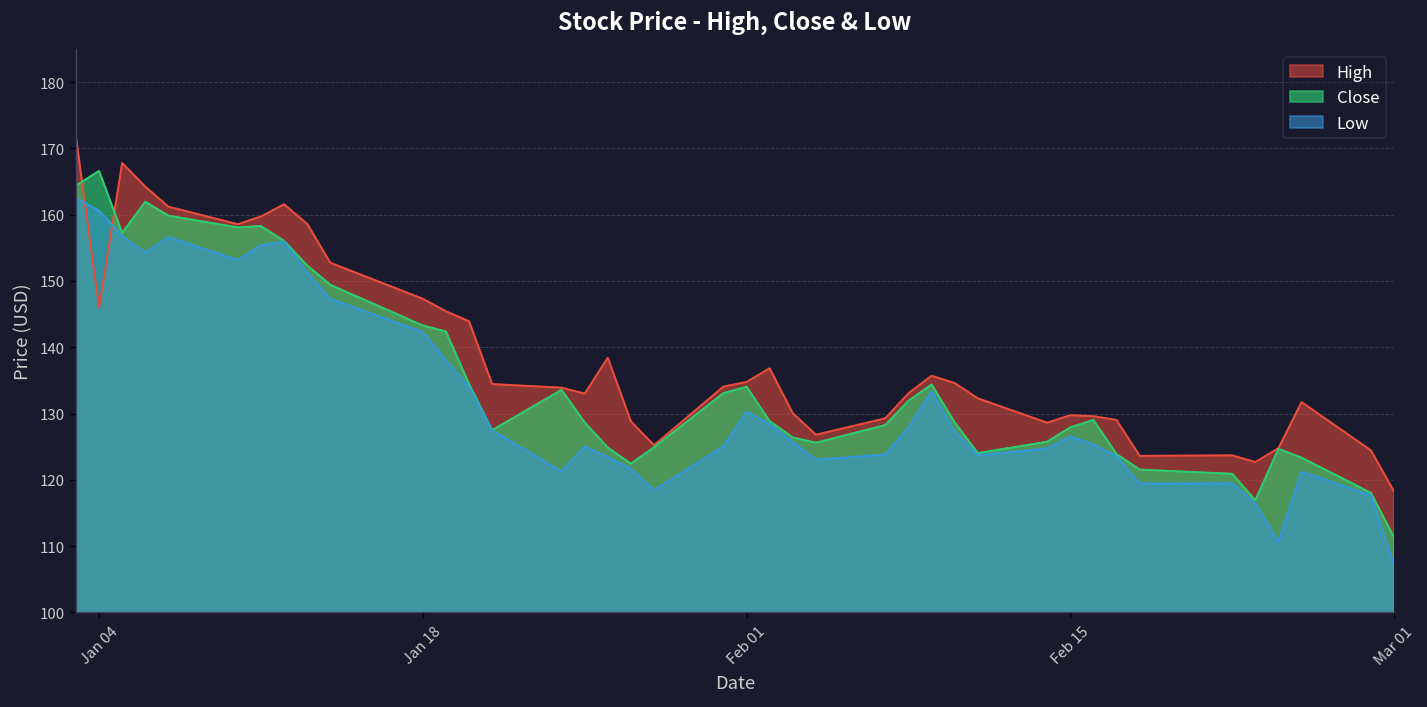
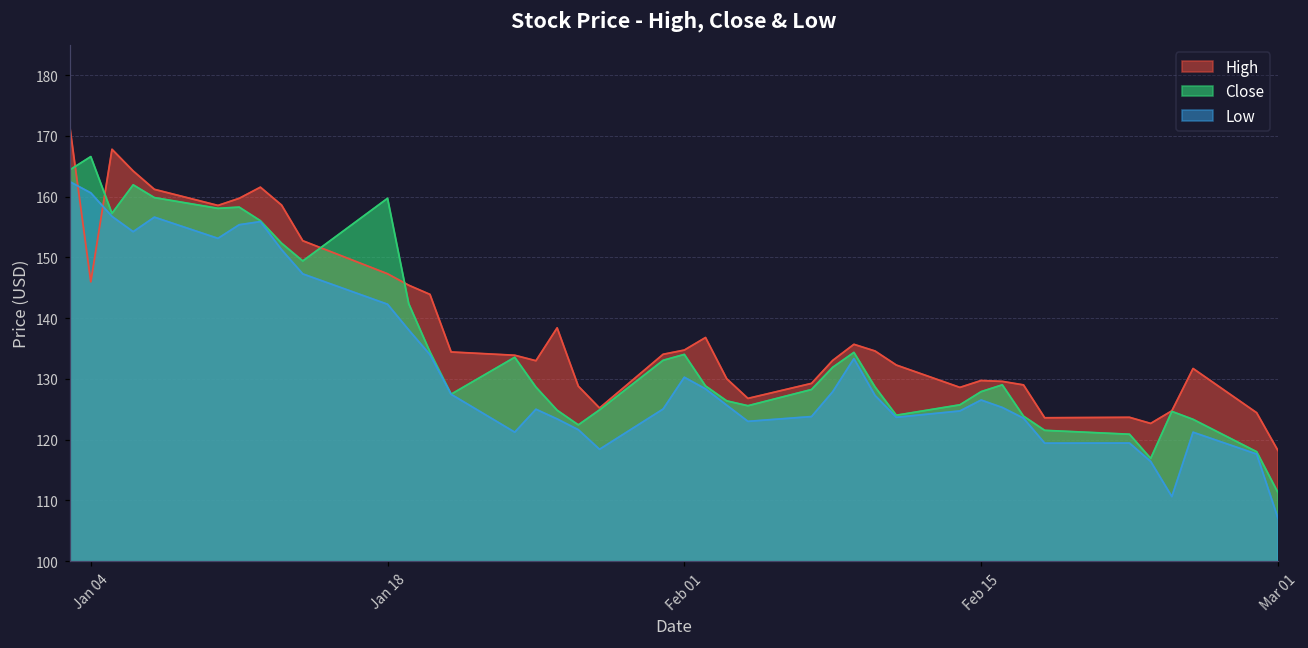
  {
    "High": {
      "Jan 04": 146,
      "Jan 18": 147,
      "Feb 01": 135,
      "Feb 15": 130,
      "Mar 01": 118
    },
    "Close": {
      "Jan 04": 167,
-     "Jan 18": 143,
+     "Jan 18": 160,
      "Feb 01": 134,
      "Feb 15": 128,
      "Mar 01": 111
    },
    "Low": {
      "Jan 04": 161,
      "Jan 18": 142,
      "Feb 01": 130,
      "Feb 15": 127,
      "Mar 01": 107
    }
  }
